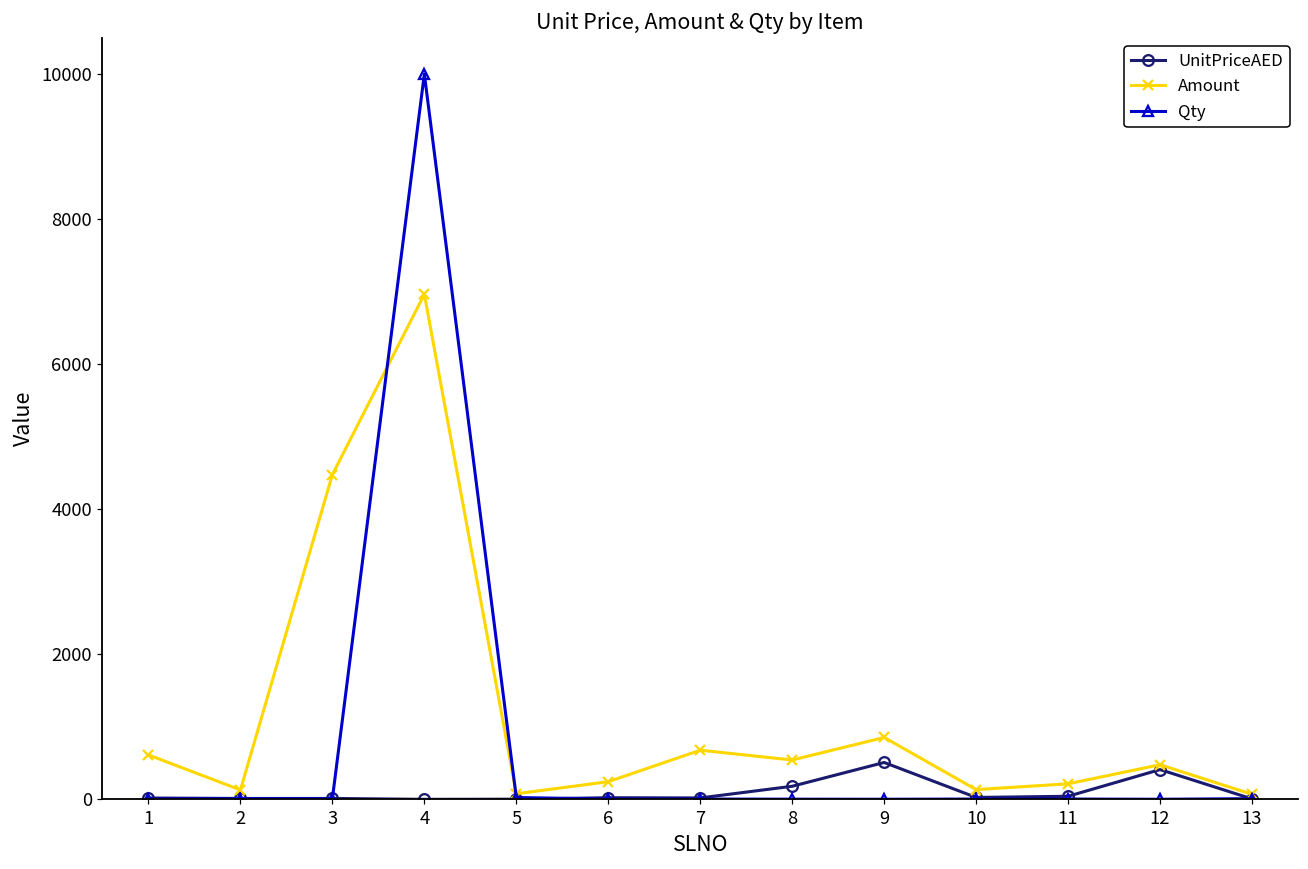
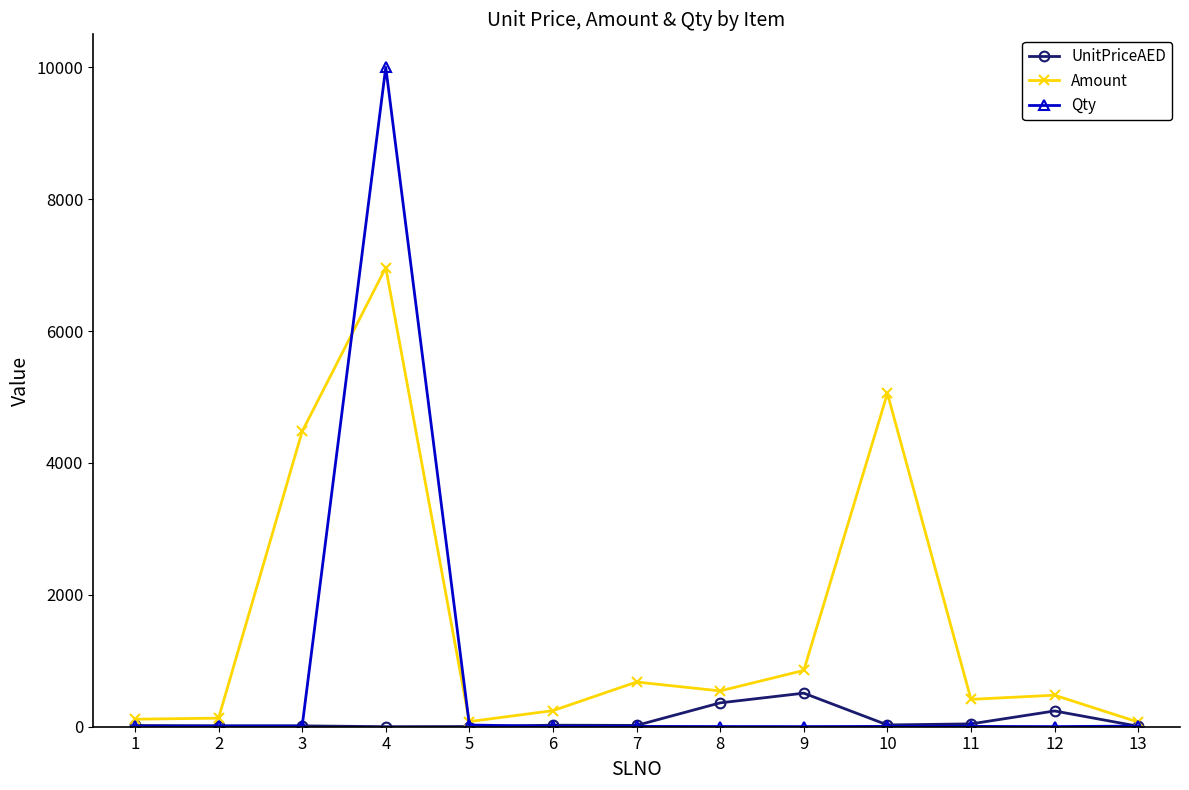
  {
    "UnitPriceAED": {
      "4": 0,
-     "8": 200,
+     "8": 400,
      "9": 500,
-     "12": 400
+     "12": 200
    },
    "Amount": {
-     "1": 600,
+     "1": 100,
      "2": 100,
      "3": 4500,
      "4": 7000,
      "5": 100,
      "6": 200,
      "7": 700,
      "8": 500,
      "9": 900,
-     "10": 100,
-     "11": 200,
+     "10": 5100,
+     "11": 400,
      "12": 500,
      "13": 100
    },
    "Qty": {
      "4": 10000,
      "8": 0,
      "9": 0,
      "12": 0
    }
  }
